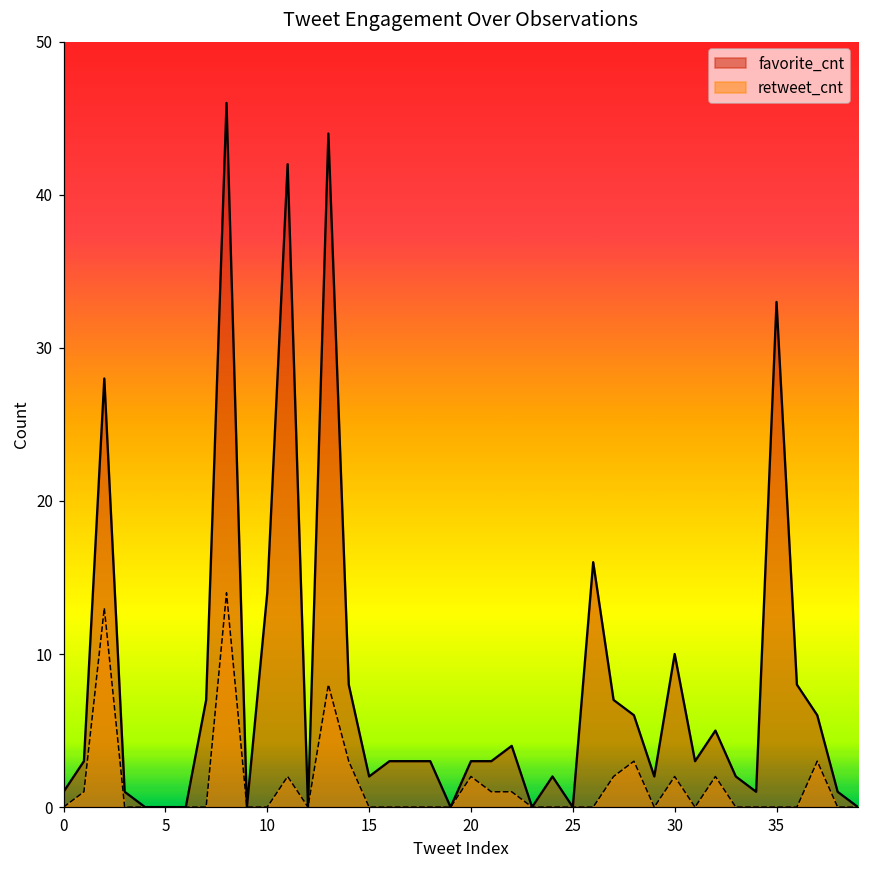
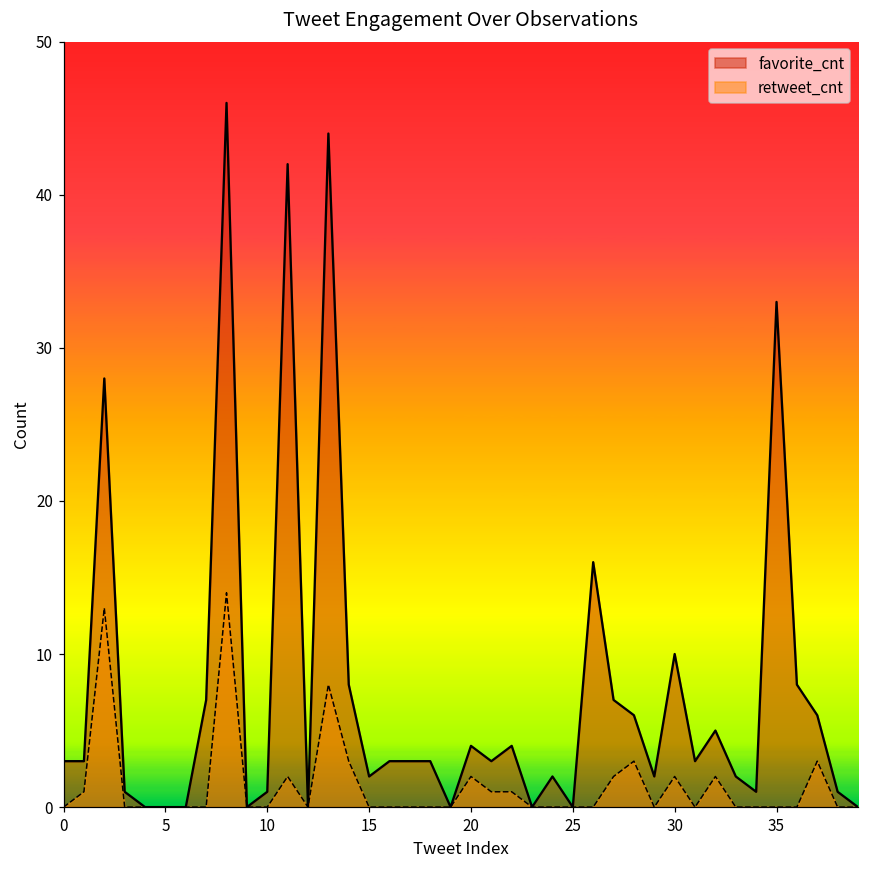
  {
    "favorite_cnt": {
-     "0": 1,
-     "10": 14,
+     "0": 3,
+     "10": 1,
      "15": 2,
-     "20": 3,
+     "20": 4,
      "30": 10,
      "35": 33
    },
    "retweet_cnt": {
      "0": 0,
      "10": 0,
      "15": 0,
      "20": 2,
      "30": 2,
      "35": 0
    }
  }
